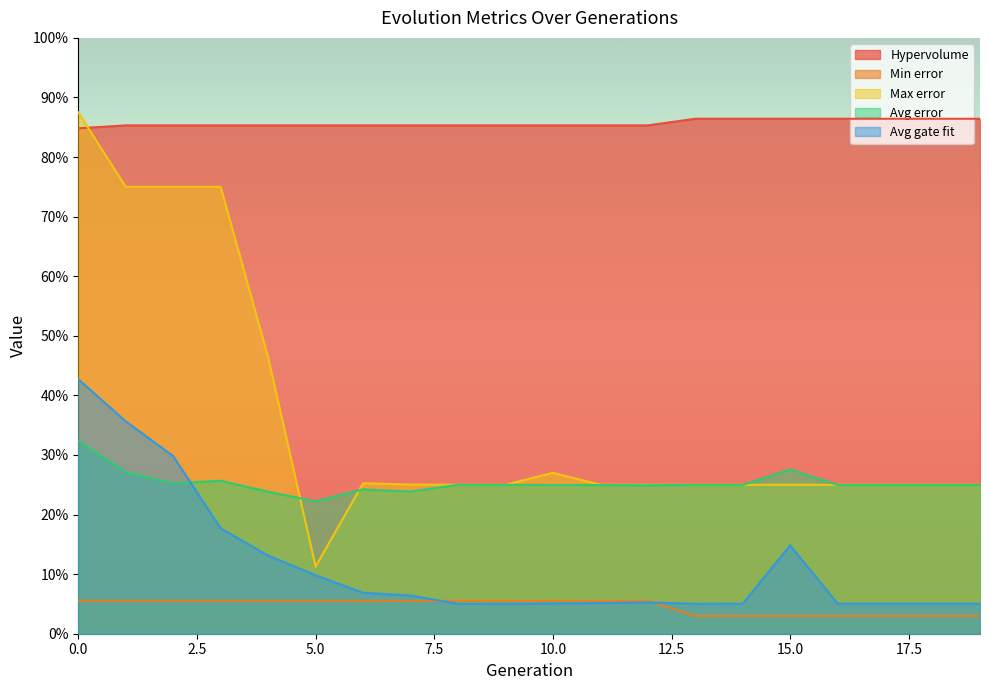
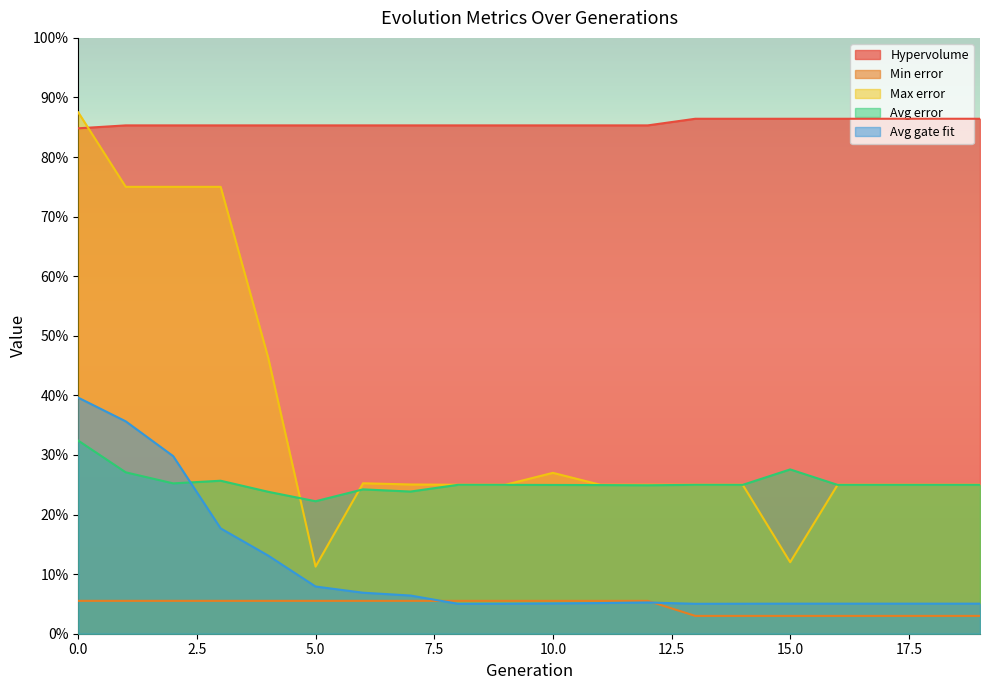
  {
    "Max error": {
      "0.0": "88%",
      "5.0": "11%",
      "10.0": "27%",
-     "15.0": "25%"
+     "15.0": "12%"
    },
    "Avg error": {
      "0.0": "32%",
      "5.0": "22%",
      "10.0": "25%",
      "15.0": "28%"
    },
    "Avg gate fit": {
-     "0.0": "43%",
-     "5.0": "10%",
-     "15.0": "15%"
+     "0.0": "40%",
+     "5.0": "8%",
+     "15.0": "5%"
    }
  }
